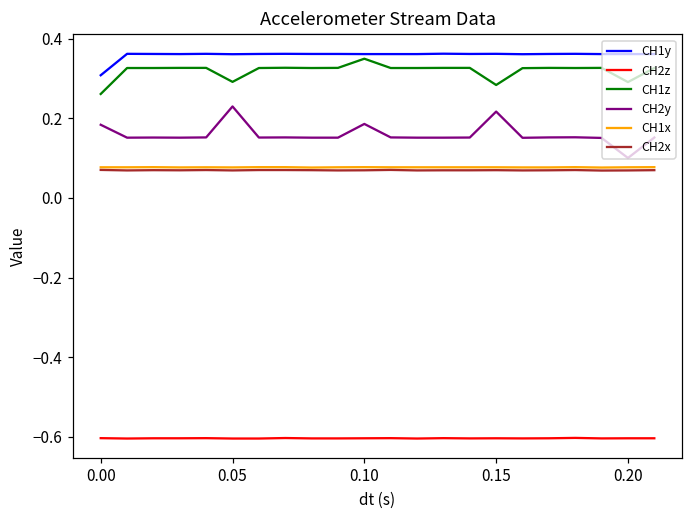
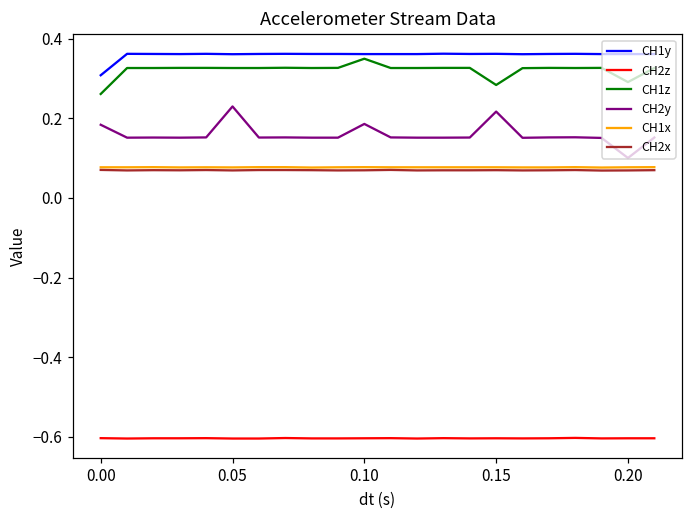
  {
    "CH1y": {
      "0.00": 0.31,
      "0.05": 0.36,
      "0.10": 0.36,
      "0.15": 0.36
    },
    "CH2z": {
      "0.00": -0.60,
      "0.05": -0.60,
      "0.10": -0.60,
      "0.15": -0.60,
      "0.20": -0.60
    },
    "CH1z": {
      "0.00": 0.26,
-     "0.05": 0.29,
+     "0.05": 0.33,
      "0.10": 0.35,
      "0.15": 0.28
    },
    "CH2y": {
      "0.00": 0.18,
      "0.05": 0.23,
      "0.10": 0.19,
      "0.15": 0.22,
      "0.20": 0.10
    },
    "CH1x": {
      "0.05": 0.08,
      "0.10": 0.08,
      "0.15": 0.08,
      "0.20": 0.08
    },
    "CH2x": {
      "0.05": 0.07,
      "0.10": 0.07,
      "0.15": 0.07,
      "0.20": 0.07
    }
  }
